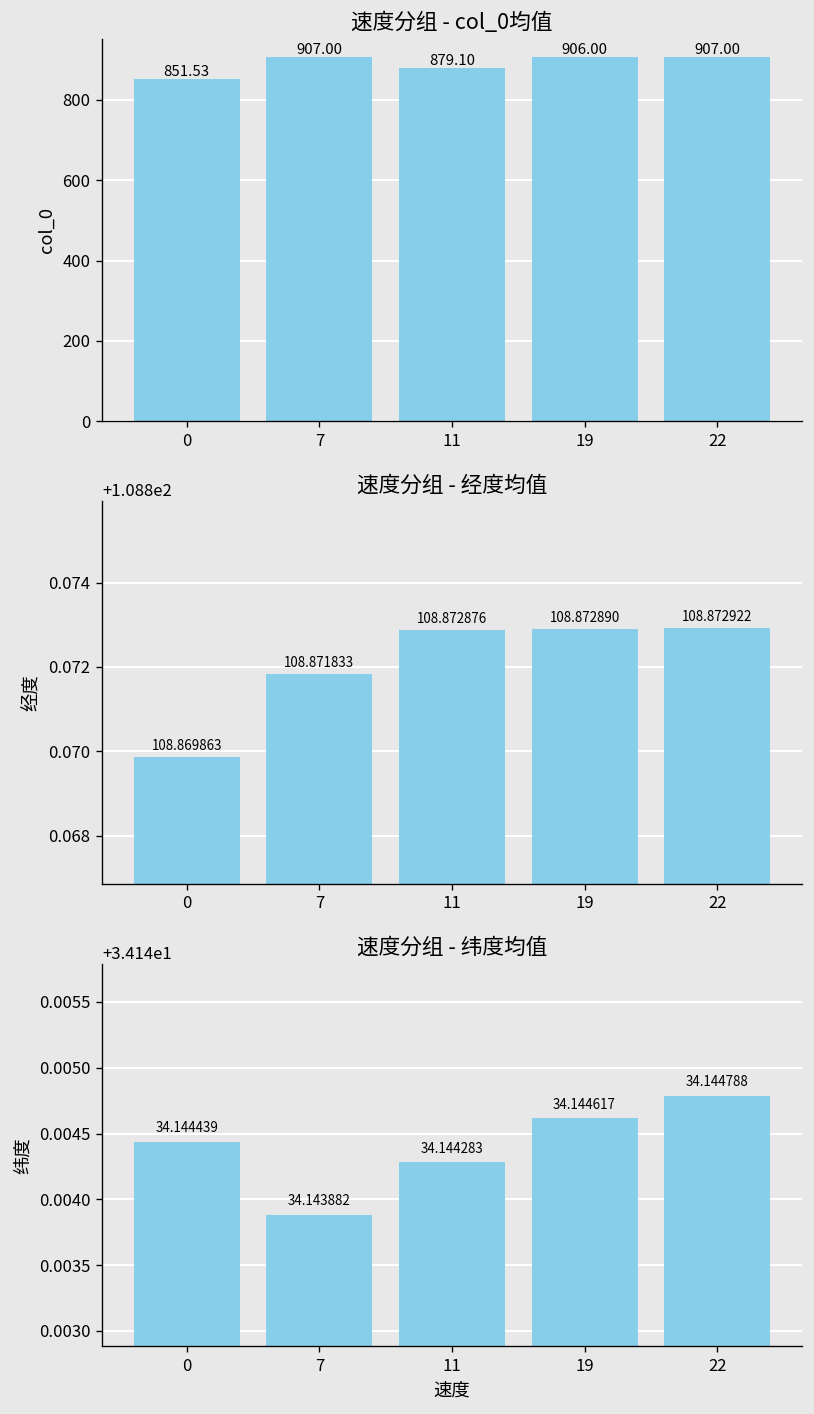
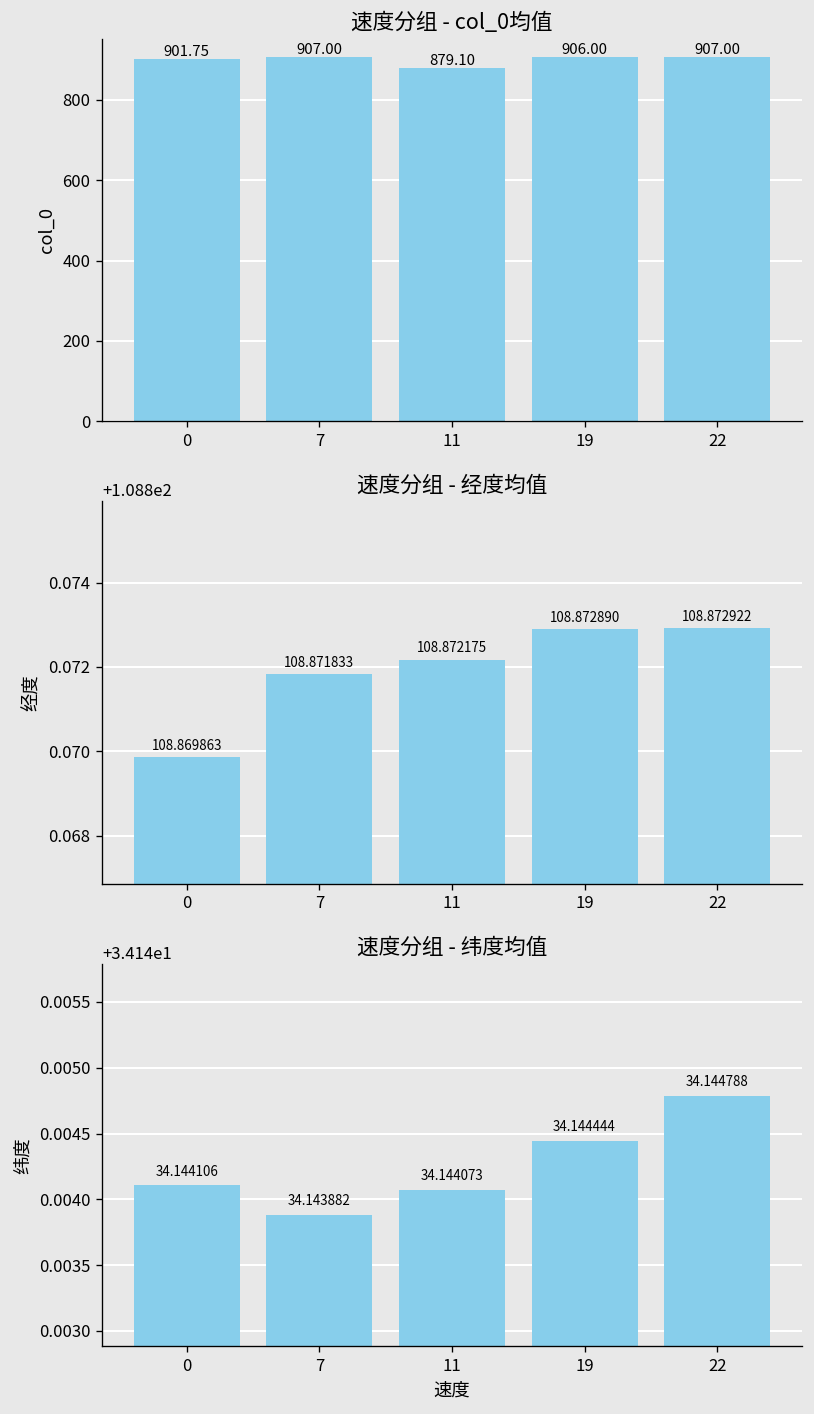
  {
    "速度分组 - col_0均值": {
-     "0": 851.53,
+     "0": 901.75,
      "7": 907.00,
      "11": 879.10,
      "19": 906.00,
      "22": 907.00
    },
    "速度分组 - 经度均值": {
      "0": 108.869863,
      "7": 108.871833,
-     "11": 108.872876,
+     "11": 108.872175,
      "19": 108.872890,
      "22": 108.872922
    },
    "速度分组 - 纬度均值": {
-     "0": 34.144439,
+     "0": 34.144106,
      "7": 34.143882,
-     "11": 34.144283,
-     "19": 34.144617,
+     "11": 34.144073,
+     "19": 34.144444,
      "22": 34.144788
    }
  }
